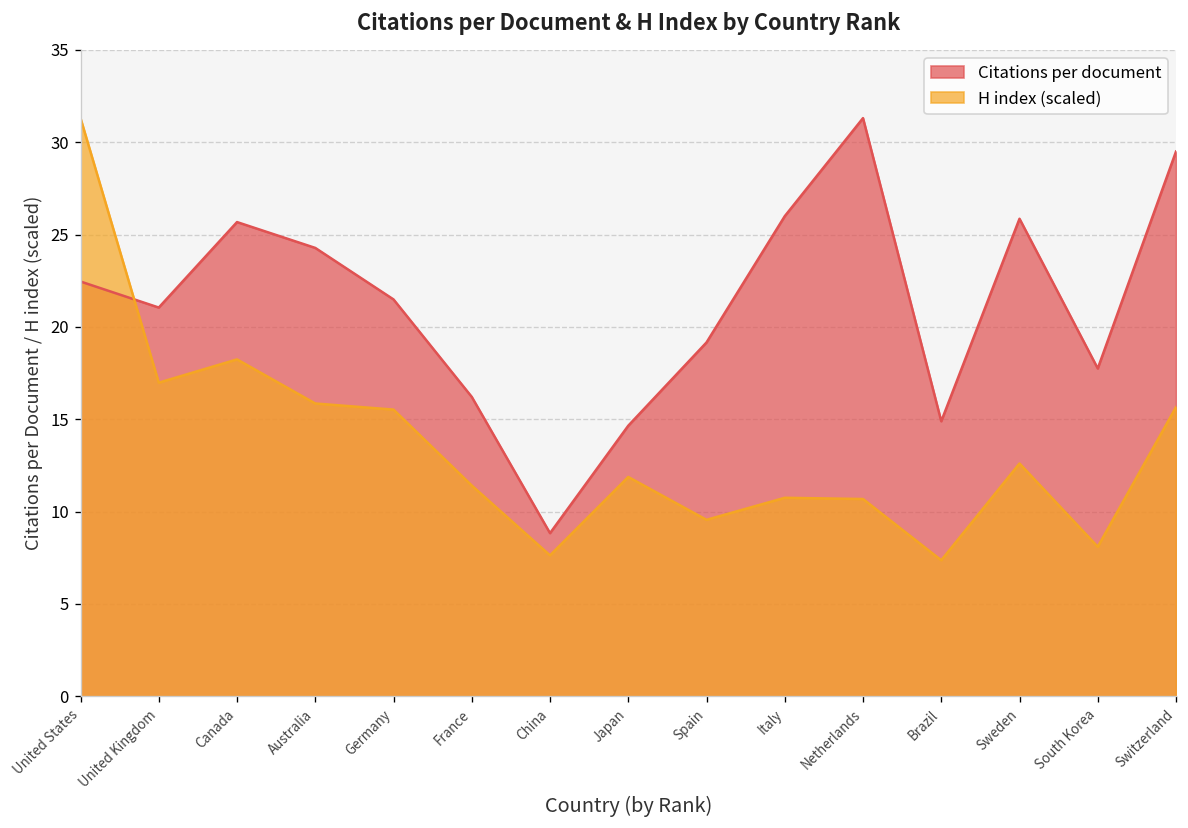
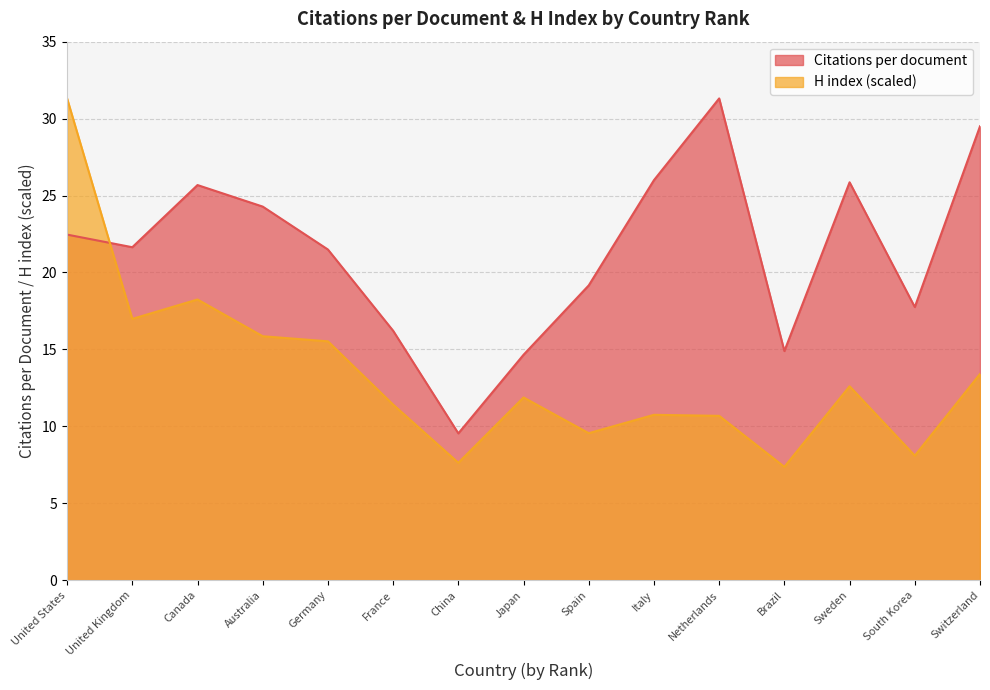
  {
    "Citations per document": {
      "United States": 22.5,
-     "United Kingdom": 21.1,
+     "United Kingdom": 21.6,
      "Canada": 25.7,
      "Australia": 24.3,
      "Germany": 21.5,
      "France": 16.2,
-     "China": 8.8,
+     "China": 9.5,
      "Japan": 14.7,
      "Spain": 19.2,
      "Italy": 26.0,
      "Netherlands": 31.3,
      "Brazil": 14.9,
      "Sweden": 25.9,
      "South Korea": 17.8,
      "Switzerland": 29.5
    },
    "H index (scaled)": {
      "United States": 31.3,
      "United Kingdom": 17.0,
      "Canada": 18.2,
      "Australia": 15.9,
      "Germany": 15.5,
      "France": 11.4,
      "China": 7.6,
      "Japan": 11.9,
      "Spain": 9.6,
      "Italy": 10.7,
      "Netherlands": 10.7,
      "Brazil": 7.4,
      "Sweden": 12.6,
      "South Korea": 8.1,
-     "Switzerland": 15.7
+     "Switzerland": 13.4
    }
  }
